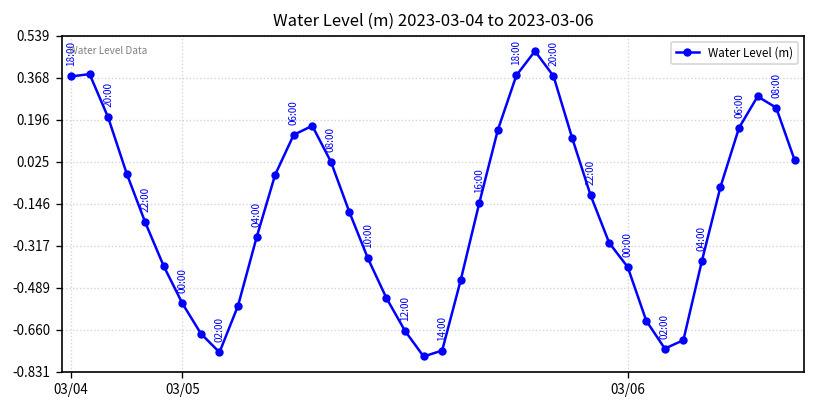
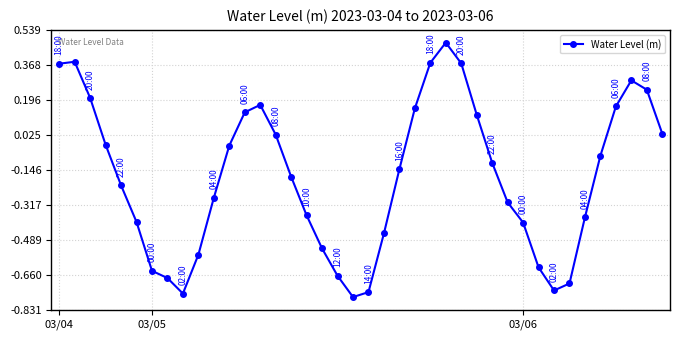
  {
-   "03/05": -0.55
+   "03/05": -0.64
  }
